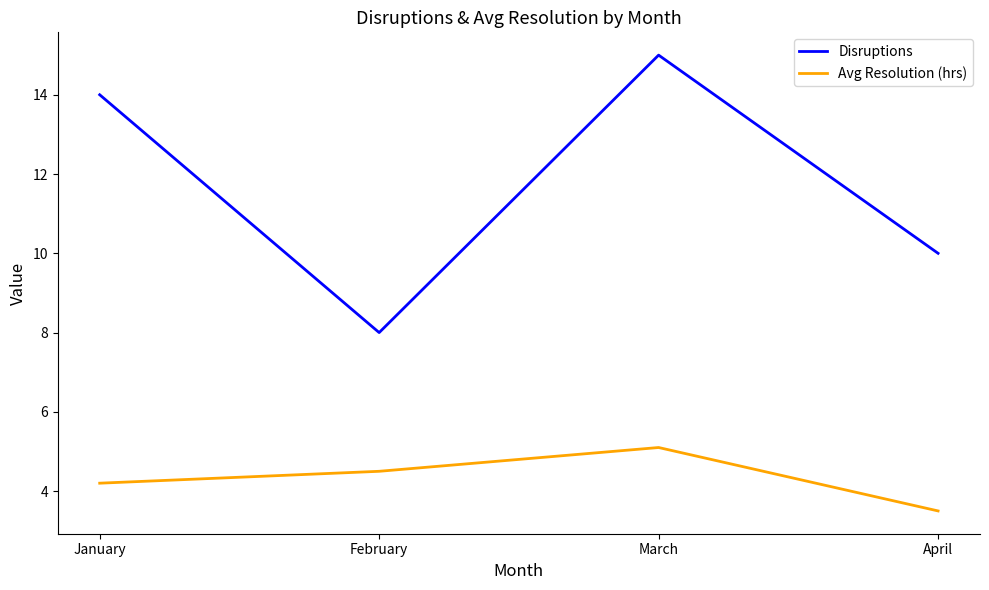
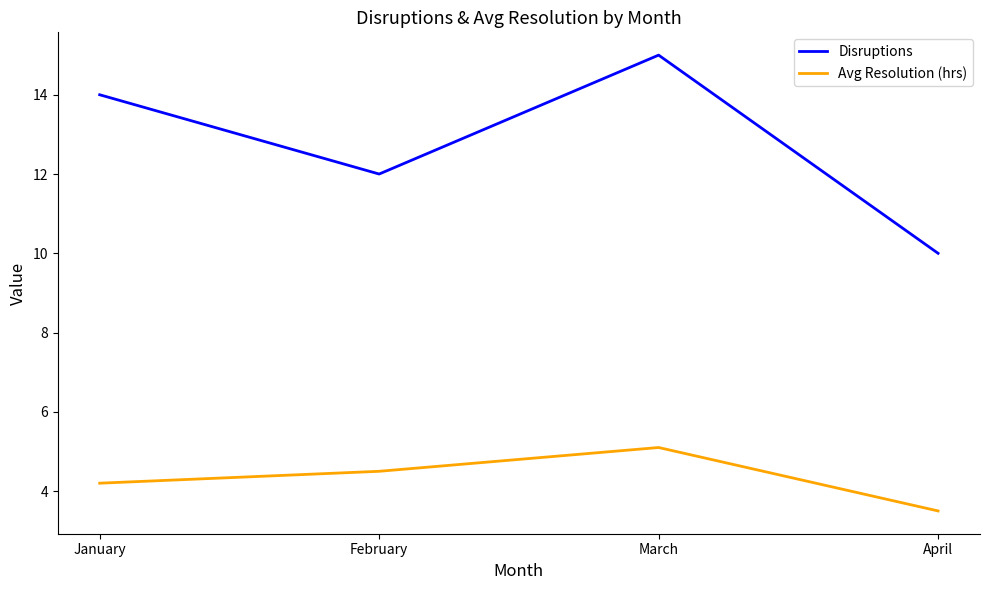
  {
    "Disruptions": {
      "January": 14,
-     "February": 8,
+     "February": 12,
      "March": 15,
      "April": 10
    },
    "Avg Resolution (hrs)": {
      "January": 4.2,
      "February": 4.5,
      "March": 5.1,
      "April": 3.5
    }
  }
